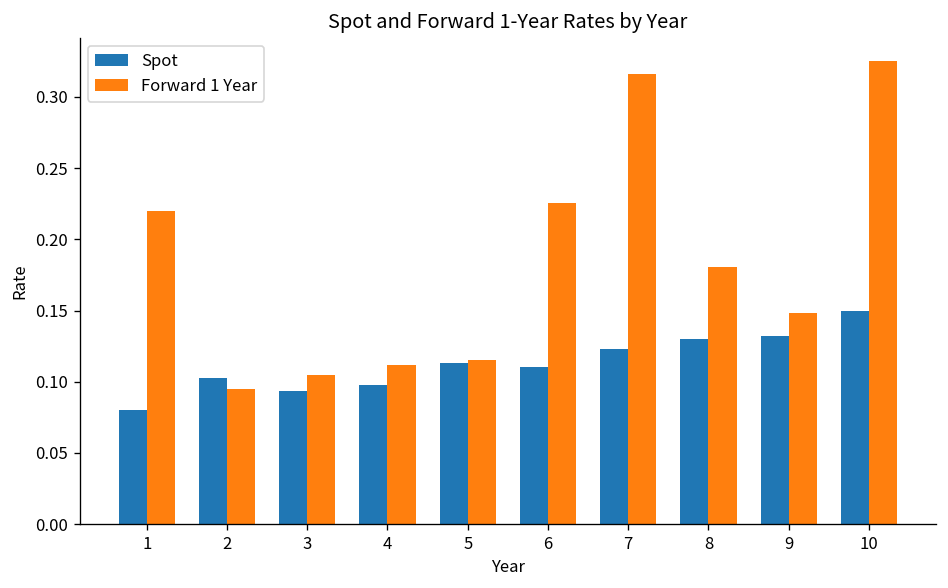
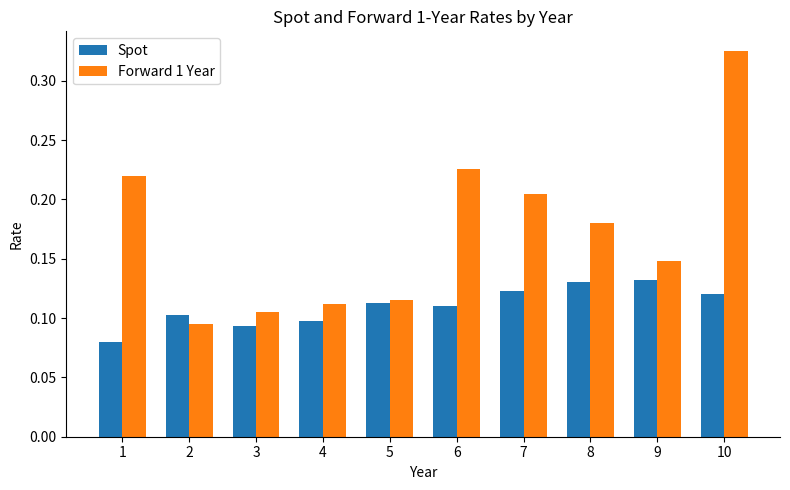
  {
    "Spot": {
      "1": 0.08,
      "2": 0.103,
      "3": 0.093,
      "4": 0.10,
      "5": 0.113,
      "6": 0.11,
      "7": 0.123,
      "8": 0.13,
      "9": 0.13,
-     "10": 0.15
+     "10": 0.12
    },
    "Forward 1 Year": {
      "1": 0.220,
      "2": 0.095,
      "3": 0.105,
      "4": 0.112,
      "5": 0.115,
      "6": 0.225,
-     "7": 0.316,
+     "7": 0.204,
      "8": 0.180,
      "9": 0.148,
      "10": 0.325
    }
  }
